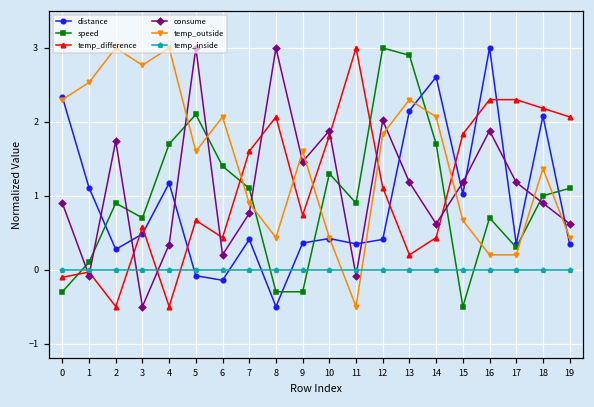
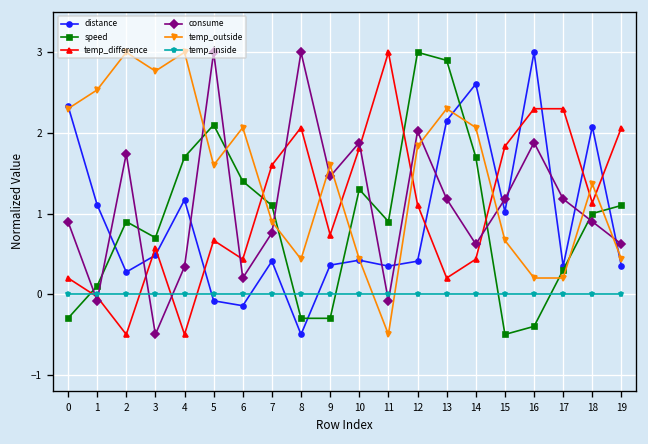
  {
    "distance": {
      "1": 1.1,
      "2": 0.3,
      "3": 0.5,
      "4": 1.2,
      "5": -0.1,
      "6": -0.1,
      "7": 0.4,
      "8": -0.5,
      "9": 0.4,
      "11": 0.3,
      "12": 0.4,
      "13": 2.2,
      "14": 2.6,
      "15": 1.0,
      "16": 3.0,
      "17": 0.3,
      "18": 2.1,
      "19": 0.3
    },
    "speed": {
      "0": -0.3,
      "1": 0.1,
      "2": 0.9,
      "3": 0.7,
      "4": 1.7,
      "5": 2.1,
      "6": 1.4,
      "7": 1.1,
      "8": -0.3,
      "9": -0.3,
      "10": 1.3,
      "11": 0.9,
      "12": 3.0,
      "13": 2.9,
      "14": 1.7,
      "15": -0.5,
-     "16": 0.7,
+     "16": -0.4,
      "17": 0.3,
      "18": 1.0,
      "19": 1.1
    },
    "temp_difference": {
-     "0": -0.1,
+     "0": 0.2,
      "2": -0.5,
      "3": 0.6,
      "4": -0.5,
      "5": 0.7,
      "6": 0.4,
      "7": 1.6,
      "8": 2.1,
      "9": 0.7,
      "10": 1.8,
      "11": 3.0,
      "12": 1.1,
      "13": 0.2,
      "14": 0.4,
      "15": 1.8,
      "16": 2.3,
      "17": 2.3,
-     "18": 2.2,
+     "18": 1.1,
      "19": 2.1
    },
    "consume": {
      "0": 0.9,
      "1": -0.1,
      "2": 1.7,
      "3": -0.5,
      "4": 0.3,
      "6": 0.2,
      "7": 0.8,
      "8": 3.0,
      "9": 1.5,
      "10": 1.9,
      "11": -0.1,
      "12": 2.0,
      "13": 1.2,
      "14": 0.6,
      "15": 1.2,
      "16": 1.9,
      "17": 1.2,
      "18": 0.9,
      "19": 0.6
    },
    "temp_outside": {
      "1": 2.5,
      "3": 2.8,
      "5": 1.6,
      "6": 2.1,
      "7": 0.9,
      "8": 0.4,
      "9": 1.6,
      "11": -0.5,
      "12": 1.8,
      "13": 2.3,
      "14": 2.1,
      "15": 0.7,
      "16": 0.2,
      "17": 0.2,
      "18": 1.4,
      "19": 0.4
    },
    "temp_inside": {
      "0": 0.0,
      "2": 0.0,
      "3": 0.0,
      "4": 0.0,
      "5": 0.0,
      "6": 0.0,
      "7": 0.0,
      "8": 0.0,
      "9": 0.0,
      "10": 0.0,
      "11": 0.0,
      "12": 0.0,
      "13": 0.0,
      "14": 0.0,
      "15": 0.0,
      "16": 0.0,
      "17": 0.0,
      "18": 0.0,
      "19": 0.0
    }
  }
